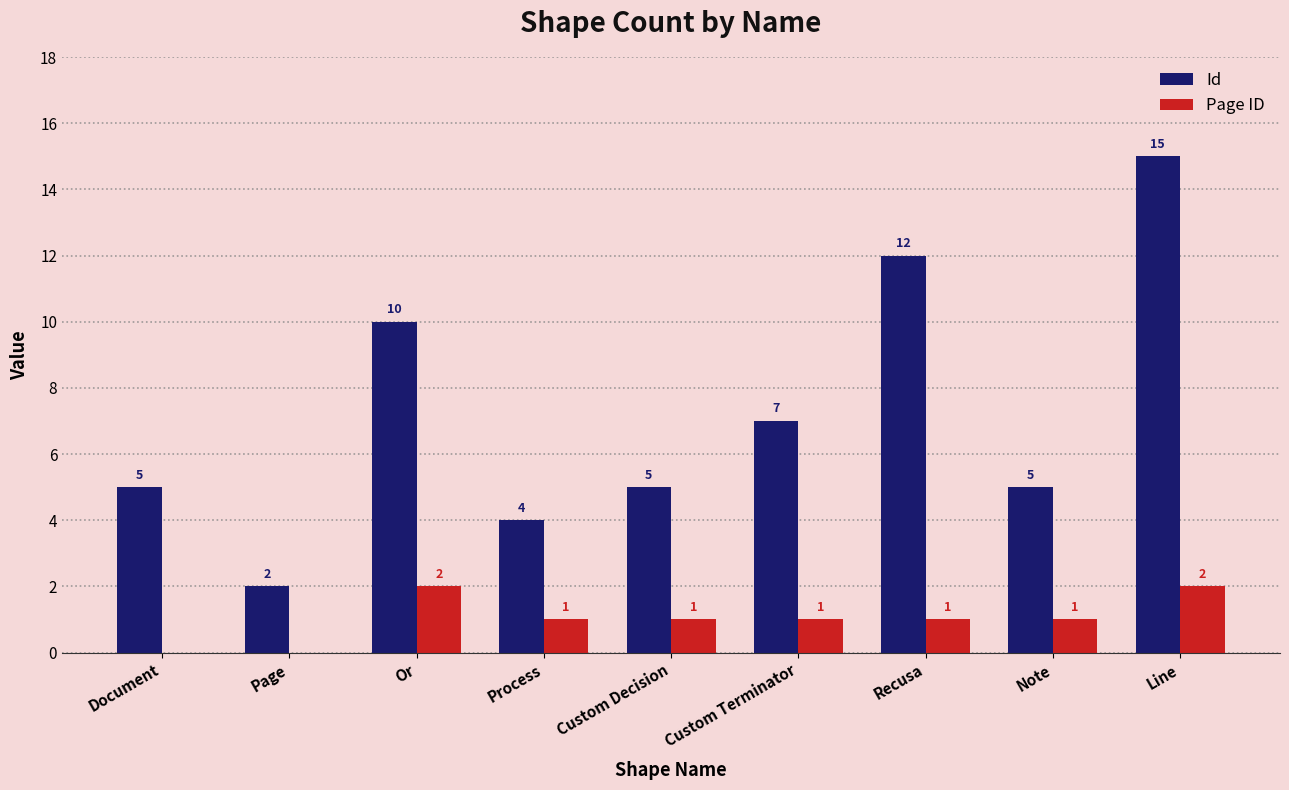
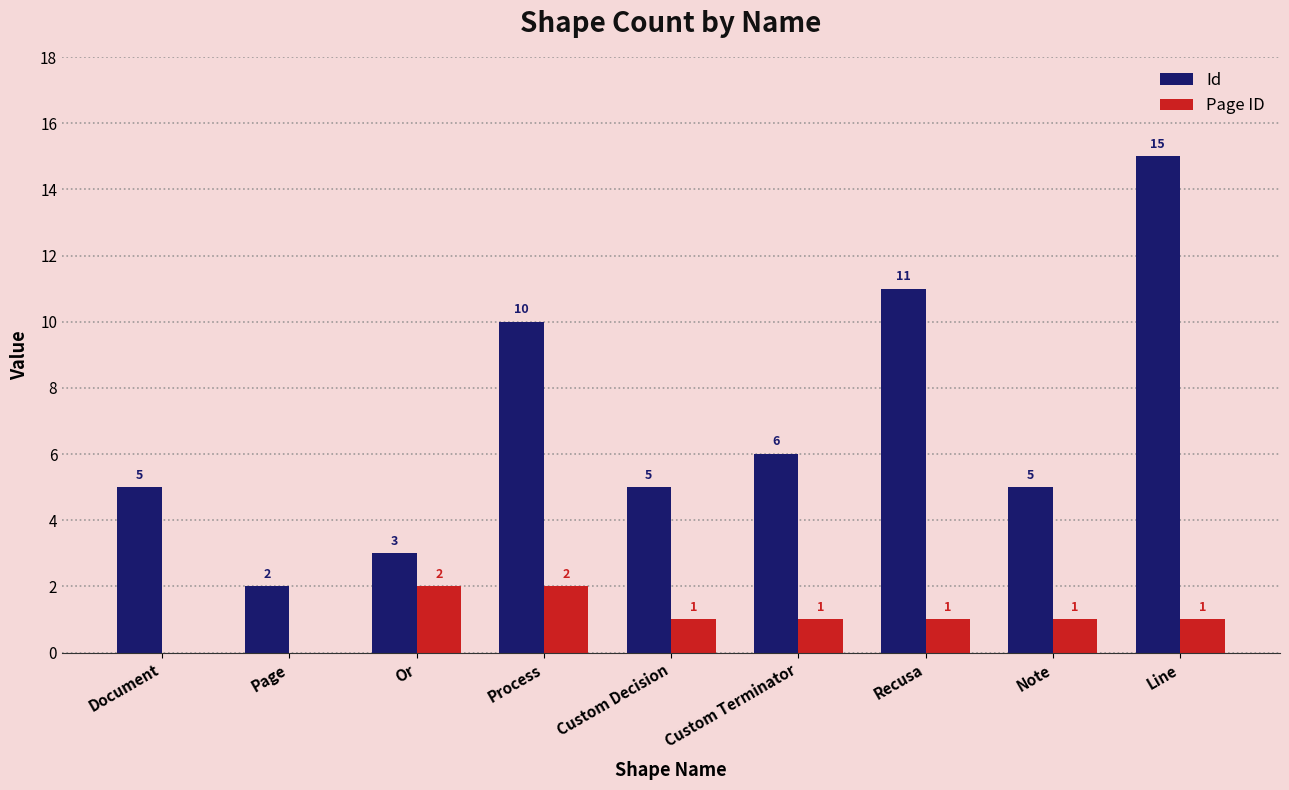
  {
    "Id": {
      "Document": 5,
      "Page": 2,
-     "Or": 10,
-     "Process": 4,
+     "Or": 3,
+     "Process": 10,
      "Custom Decision": 5,
-     "Custom Terminator": 7,
-     "Recusa": 12,
+     "Custom Terminator": 6,
+     "Recusa": 11,
      "Note": 5,
      "Line": 15
    },
    "Page ID": {
      "Or": 2,
-     "Process": 1,
+     "Process": 2,
      "Custom Decision": 1,
      "Custom Terminator": 1,
      "Recusa": 1,
      "Note": 1,
-     "Line": 2
+     "Line": 1
    }
  }
